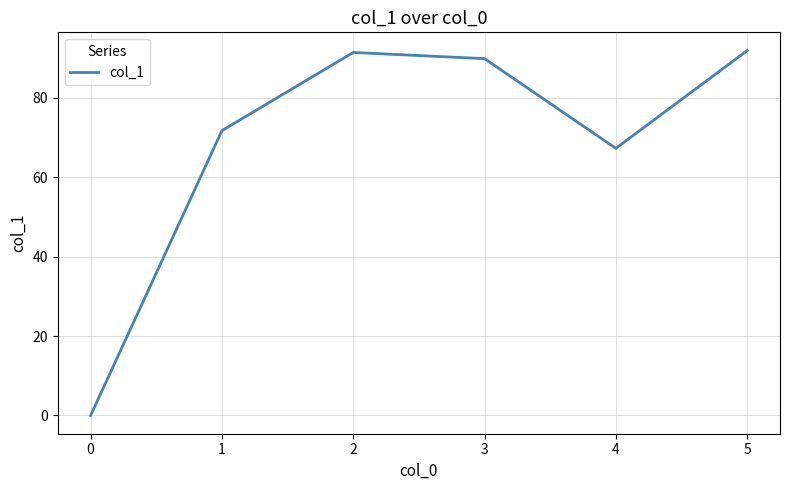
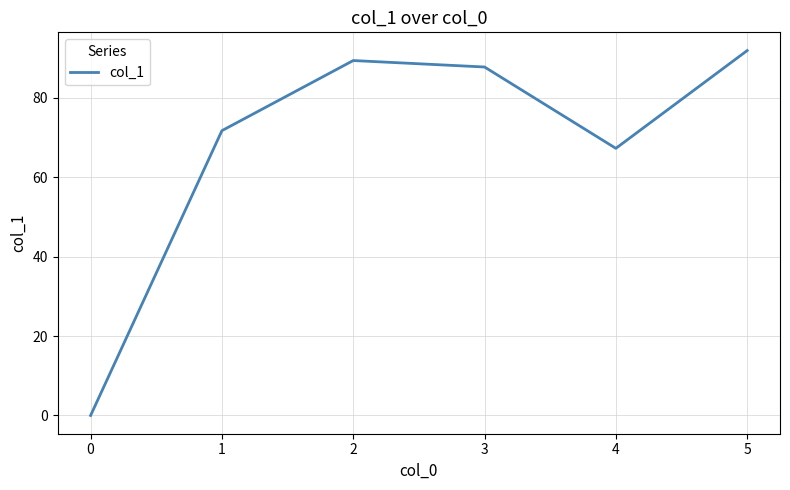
  {
    "0": 0,
    "1": 72,
-   "2": 91,
-   "3": 90,
+   "2": 89,
+   "3": 88,
    "4": 67,
    "5": 92
  }
